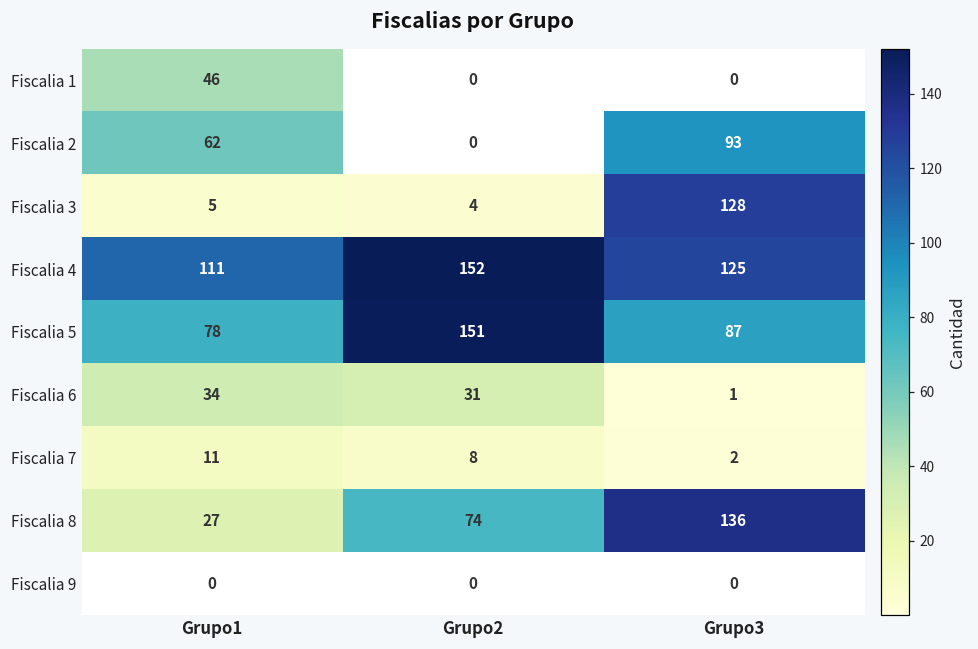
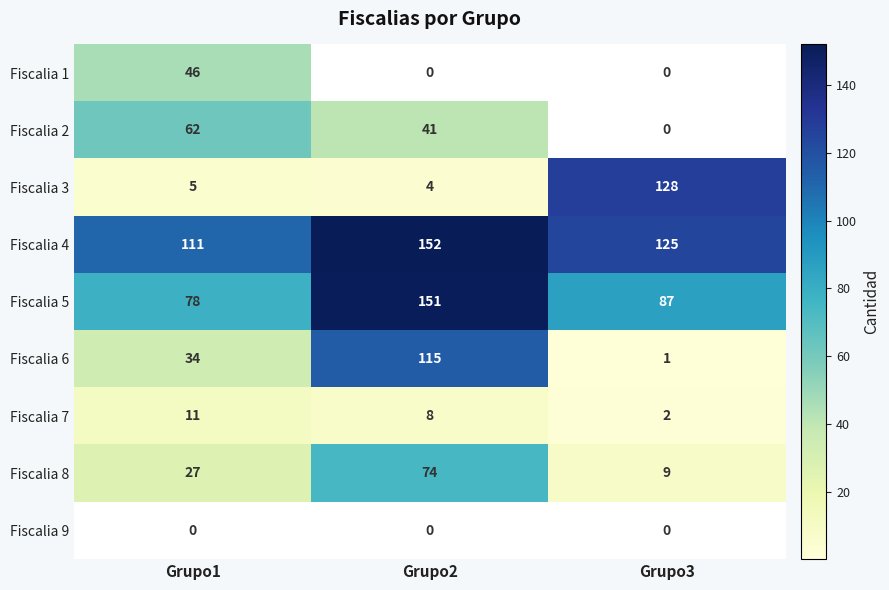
  {
    "Fiscalia 1": {
      "Grupo1": 46,
      "Grupo2": 0,
      "Grupo3": 0
    },
    "Fiscalia 2": {
      "Grupo1": 62,
-     "Grupo2": 0,
-     "Grupo3": 93
+     "Grupo2": 41,
+     "Grupo3": 0
    },
    "Fiscalia 3": {
      "Grupo1": 5,
      "Grupo2": 4,
      "Grupo3": 128
    },
    "Fiscalia 4": {
      "Grupo1": 111,
      "Grupo2": 152,
      "Grupo3": 125
    },
    "Fiscalia 5": {
      "Grupo1": 78,
      "Grupo2": 151,
      "Grupo3": 87
    },
    "Fiscalia 6": {
      "Grupo1": 34,
-     "Grupo2": 31,
+     "Grupo2": 115,
      "Grupo3": 1
    },
    "Fiscalia 7": {
      "Grupo1": 11,
      "Grupo2": 8,
      "Grupo3": 2
    },
    "Fiscalia 8": {
      "Grupo1": 27,
      "Grupo2": 74,
-     "Grupo3": 136
+     "Grupo3": 9
    },
    "Fiscalia 9": {
      "Grupo1": 0,
      "Grupo2": 0,
      "Grupo3": 0
    }
  }
